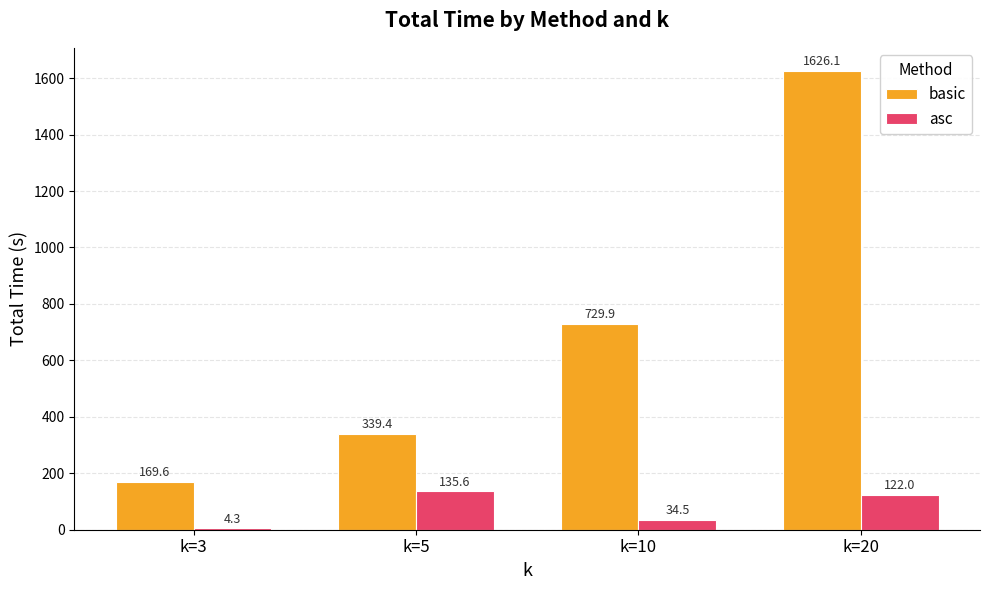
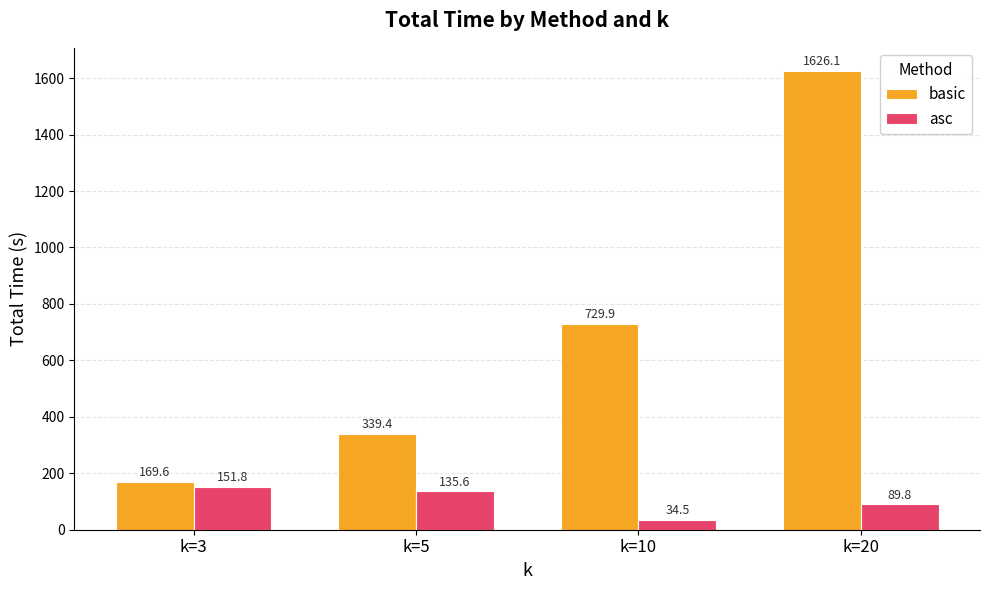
  {
    "basic": {
      "k=3": 169.6,
      "k=5": 339.4,
      "k=10": 729.9,
      "k=20": 1626.1
    },
    "asc": {
-     "k=3": 4.3,
+     "k=3": 151.8,
      "k=5": 135.6,
      "k=10": 34.5,
-     "k=20": 122.0
+     "k=20": 89.8
    }
  }
